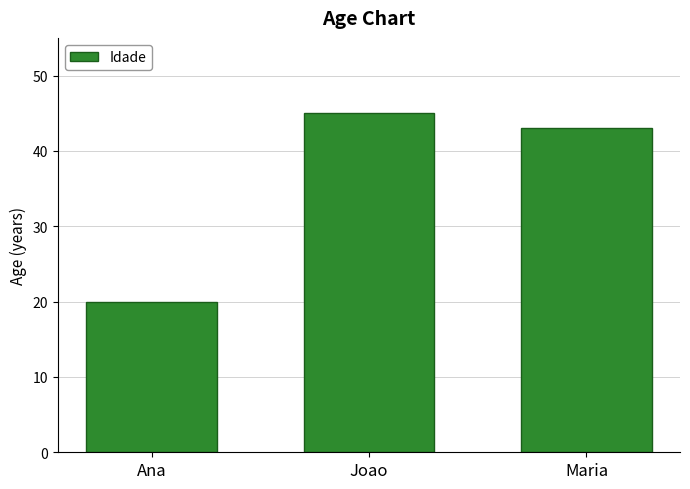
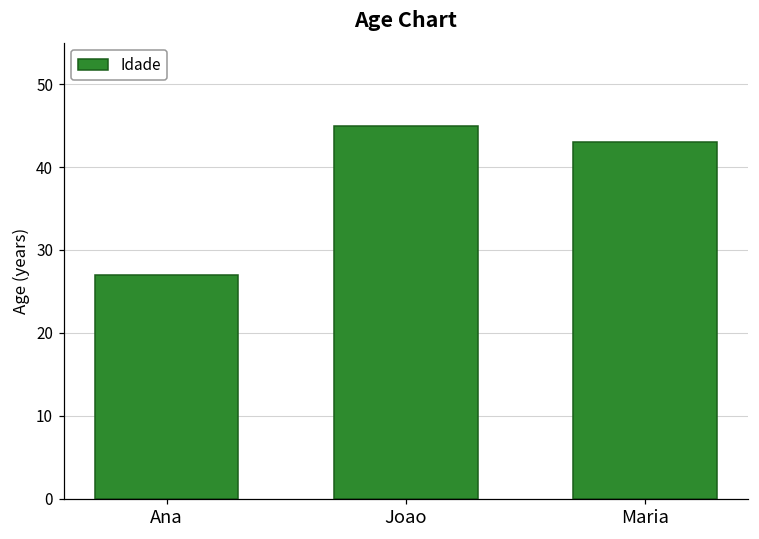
  {
-   "Ana": 20,
+   "Ana": 27,
    "Joao": 45,
    "Maria": 43
  }
